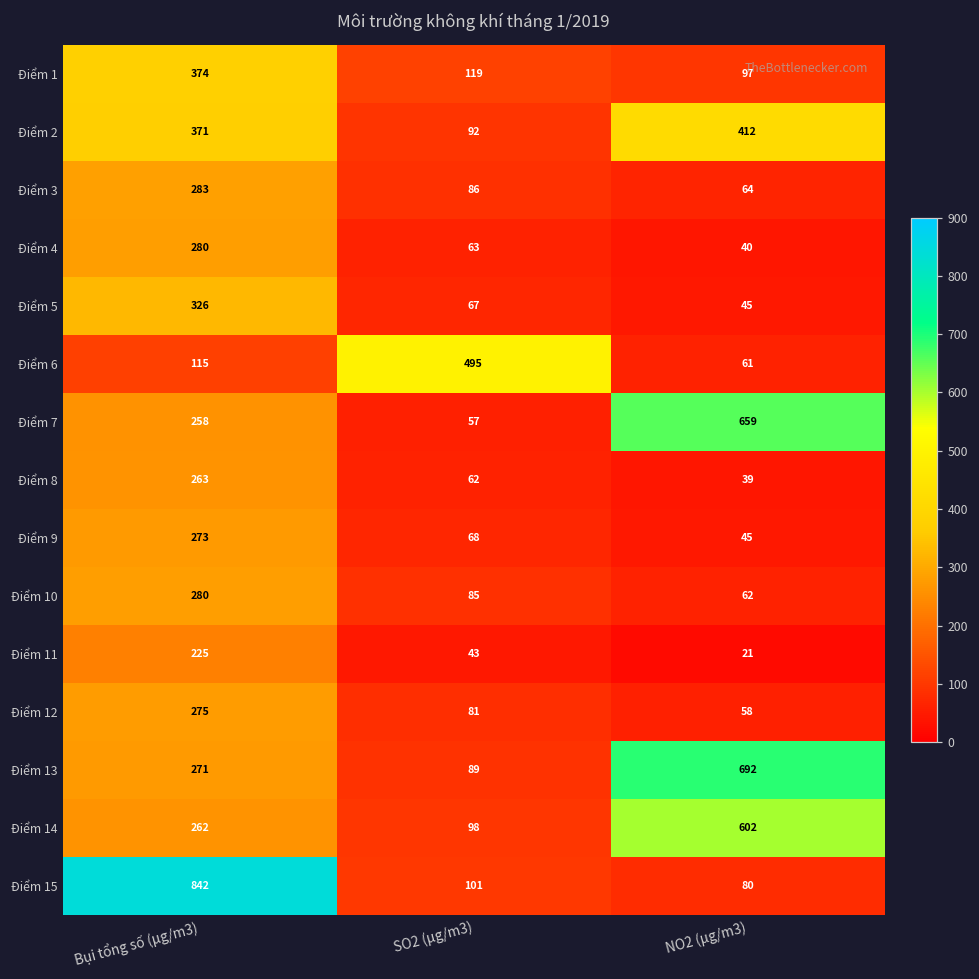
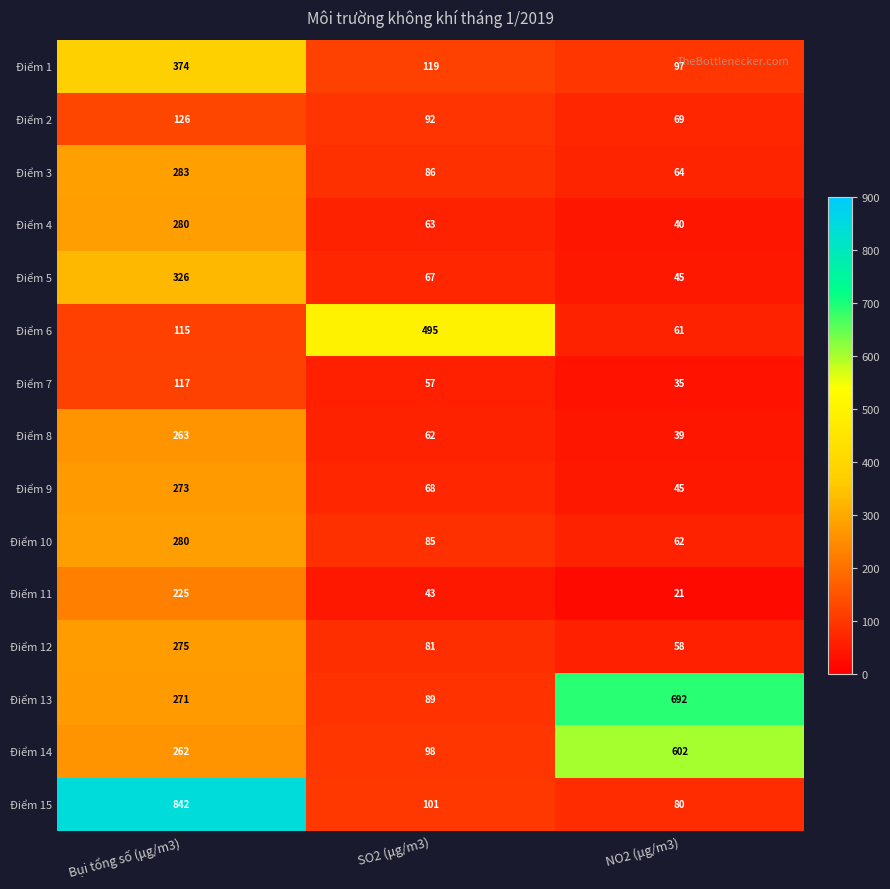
  {
    "Điểm 1": {
      "Bụi tổng số (μg/m3)": 374,
      "SO2 (μg/m3)": 119
    },
    "Điểm 2": {
-     "Bụi tổng số (μg/m3)": 371,
+     "Bụi tổng số (μg/m3)": 126,
      "SO2 (μg/m3)": 92,
-     "NO2 (μg/m3)": 412
+     "NO2 (μg/m3)": 69
    },
    "Điểm 3": {
      "Bụi tổng số (μg/m3)": 283,
      "SO2 (μg/m3)": 86,
      "NO2 (μg/m3)": 64
    },
    "Điểm 4": {
      "Bụi tổng số (μg/m3)": 280,
      "SO2 (μg/m3)": 63,
      "NO2 (μg/m3)": 40
    },
    "Điểm 5": {
      "Bụi tổng số (μg/m3)": 326,
      "SO2 (μg/m3)": 67,
      "NO2 (μg/m3)": 45
    },
    "Điểm 6": {
      "Bụi tổng số (μg/m3)": 115,
      "SO2 (μg/m3)": 495,
      "NO2 (μg/m3)": 61
    },
    "Điểm 7": {
-     "Bụi tổng số (μg/m3)": 258,
+     "Bụi tổng số (μg/m3)": 117,
      "SO2 (μg/m3)": 57,
-     "NO2 (μg/m3)": 659
+     "NO2 (μg/m3)": 35
    },
    "Điểm 8": {
      "Bụi tổng số (μg/m3)": 263,
      "SO2 (μg/m3)": 62,
      "NO2 (μg/m3)": 39
    },
    "Điểm 9": {
      "Bụi tổng số (μg/m3)": 273,
      "SO2 (μg/m3)": 68,
      "NO2 (μg/m3)": 45
    },
    "Điểm 10": {
      "Bụi tổng số (μg/m3)": 280,
      "SO2 (μg/m3)": 85,
      "NO2 (μg/m3)": 62
    },
    "Điểm 11": {
      "Bụi tổng số (μg/m3)": 225,
      "SO2 (μg/m3)": 43,
      "NO2 (μg/m3)": 21
    },
    "Điểm 12": {
      "Bụi tổng số (μg/m3)": 275,
      "SO2 (μg/m3)": 81,
      "NO2 (μg/m3)": 58
    },
    "Điểm 13": {
      "Bụi tổng số (μg/m3)": 271,
      "SO2 (μg/m3)": 89,
      "NO2 (μg/m3)": 692
    },
    "Điểm 14": {
      "Bụi tổng số (μg/m3)": 262,
      "SO2 (μg/m3)": 98,
      "NO2 (μg/m3)": 602
    },
    "Điểm 15": {
      "Bụi tổng số (μg/m3)": 842,
      "SO2 (μg/m3)": 101,
      "NO2 (μg/m3)": 80
    }
  }
